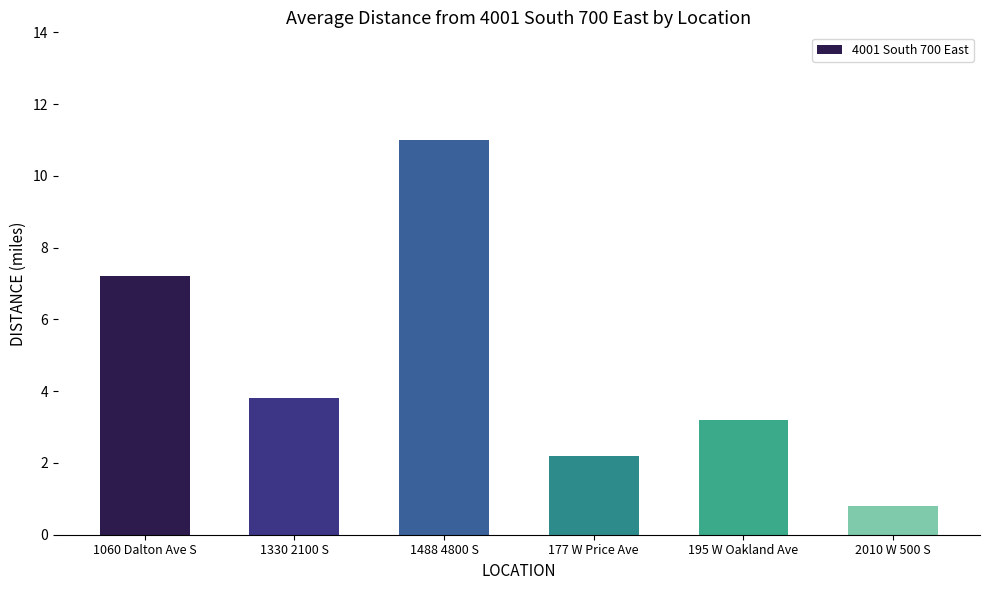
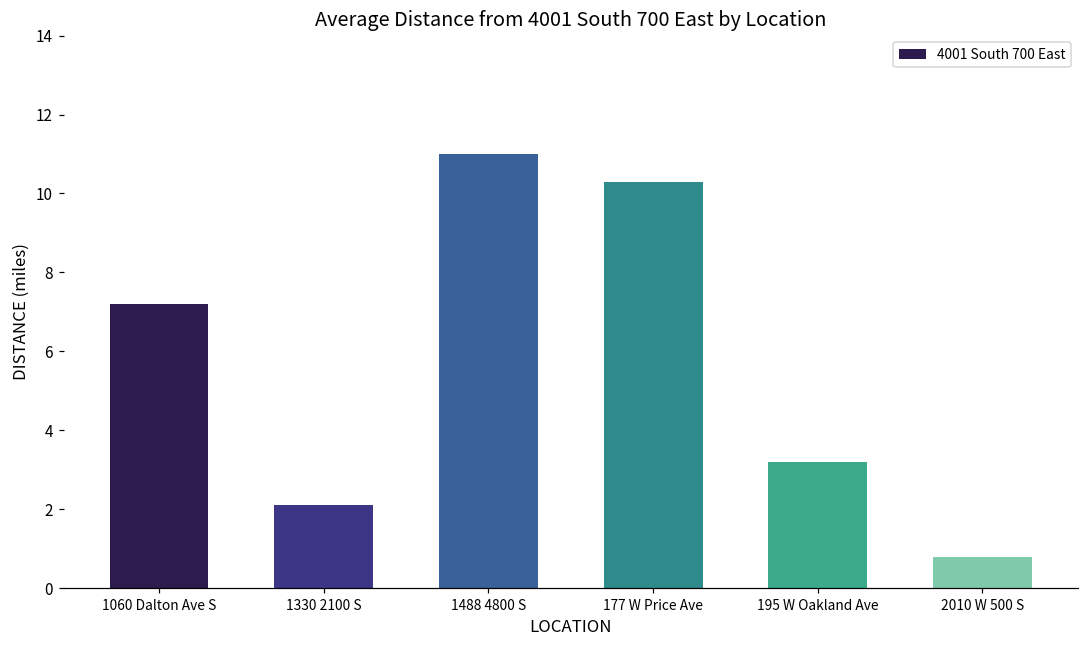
  {
    "1060 Dalton Ave S": 7.2,
-   "1330 2100 S": 3.8,
+   "1330 2100 S": 2.1,
    "1488 4800 S": 11.0,
-   "177 W Price Ave": 2.2,
+   "177 W Price Ave": 10.3,
    "195 W Oakland Ave": 3.2,
    "2010 W 500 S": 0.8
  }
